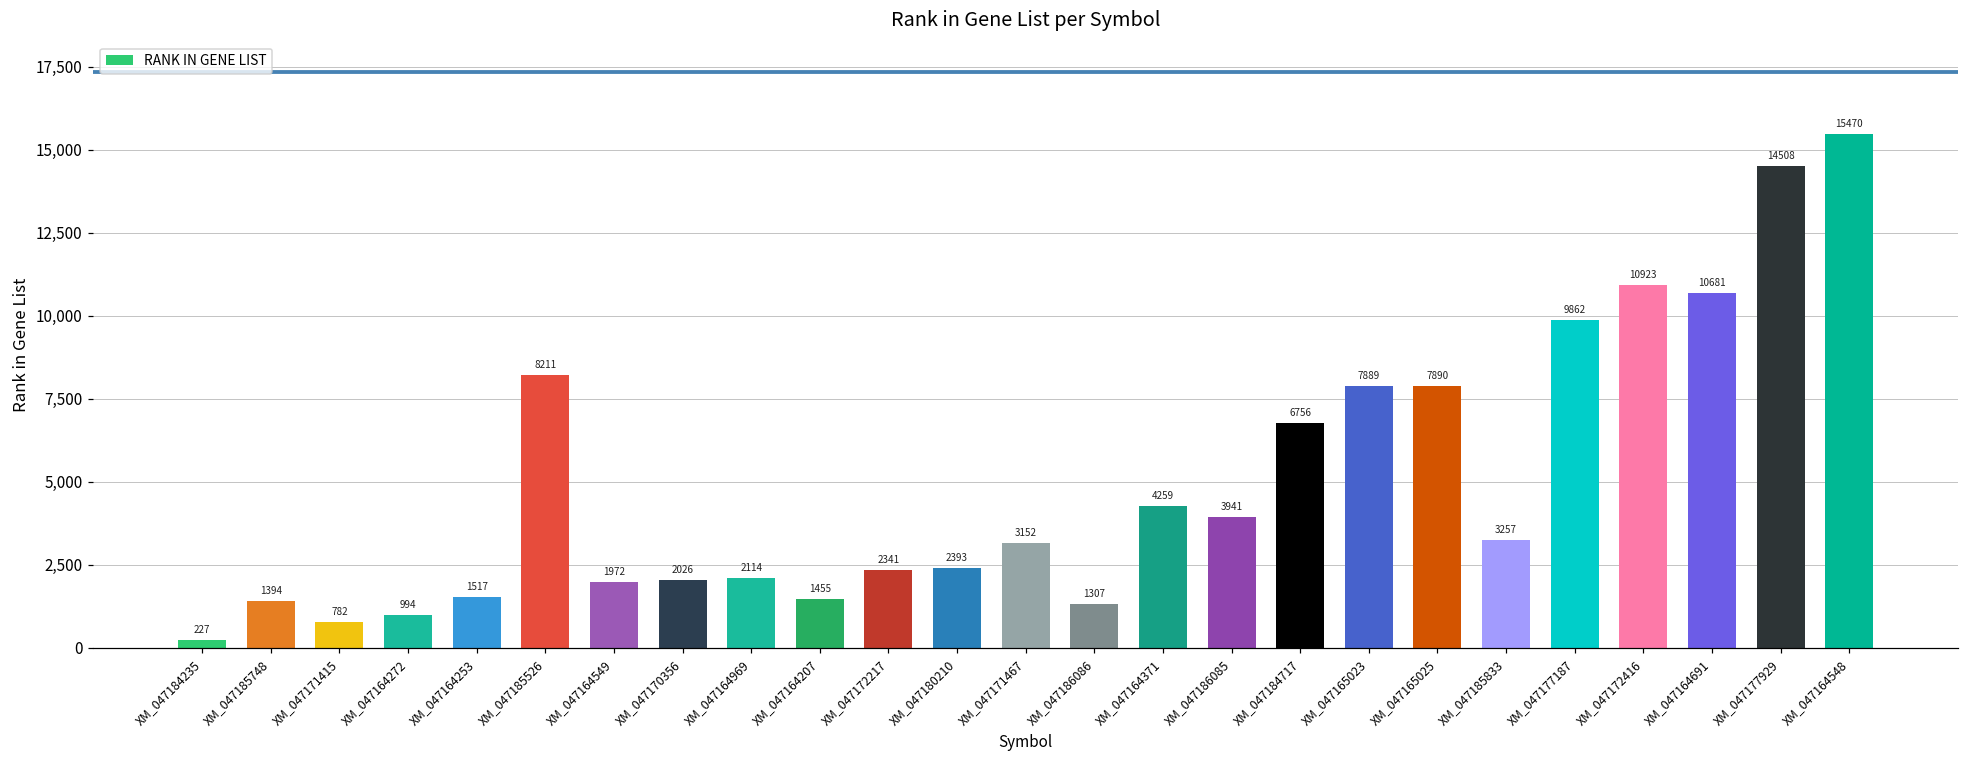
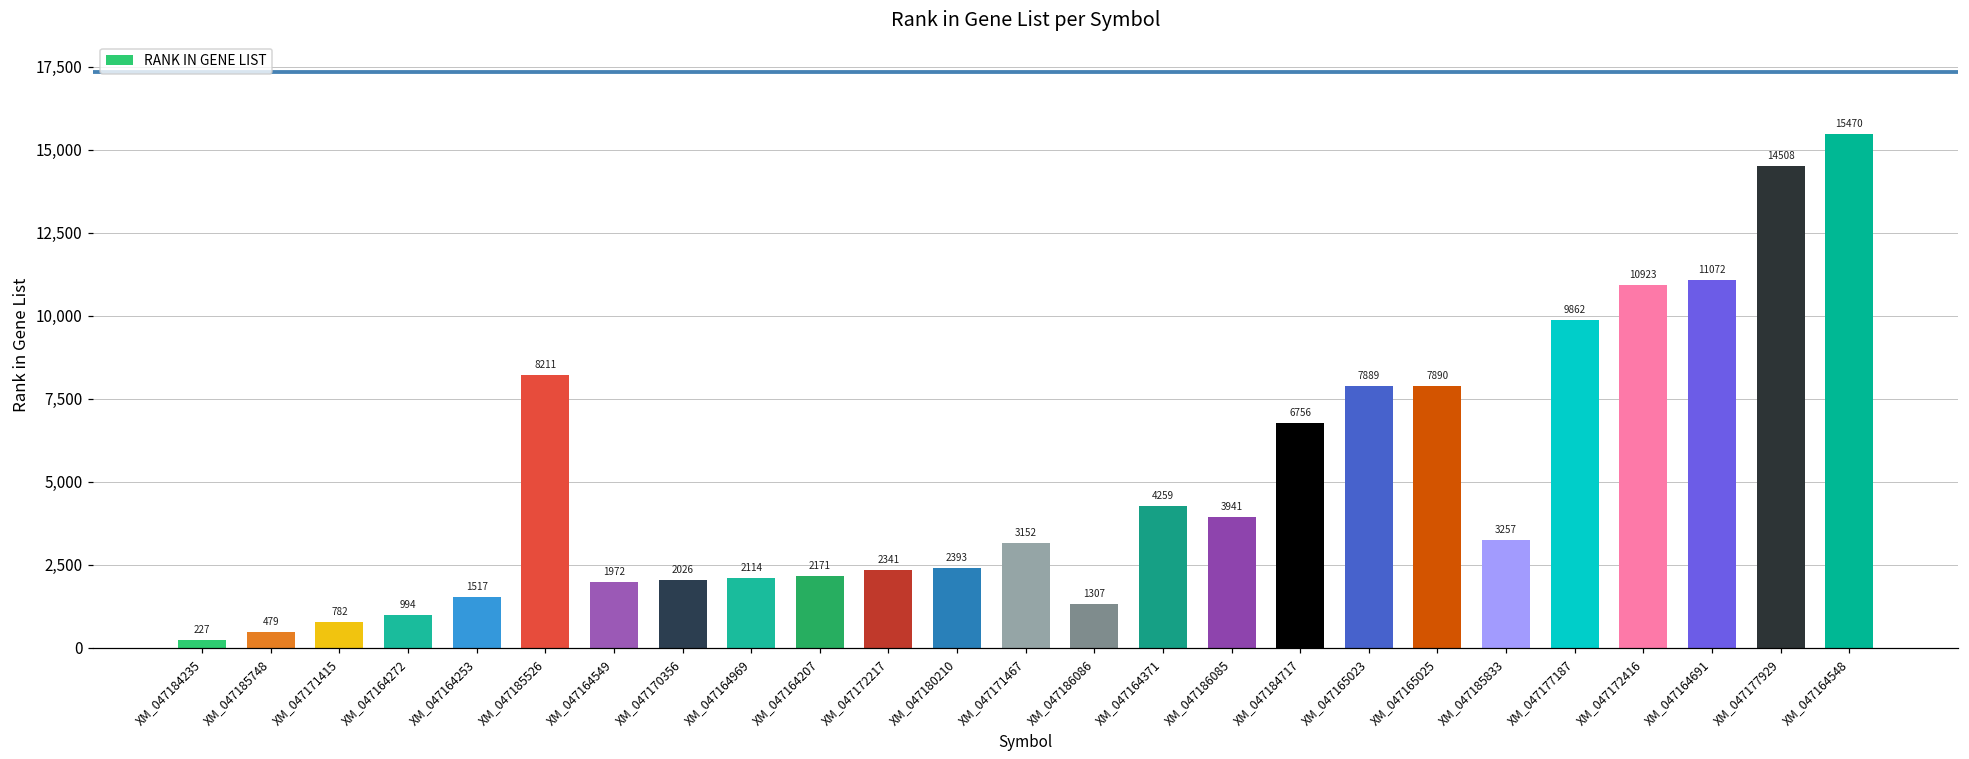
  {
    "XM_047184235": 227,
-   "XM_047185748": 1394,
+   "XM_047185748": 479,
    "XM_047171415": 782,
    "XM_047164272": 994,
    "XM_047164253": 1517,
    "XM_047185526": 8211,
    "XM_047164549": 1972,
    "XM_047170356": 2026,
    "XM_047164969": 2114,
-   "XM_047164207": 1455,
+   "XM_047164207": 2171,
    "XM_047172217": 2341,
    "XM_047180210": 2393,
    "XM_047171467": 3152,
    "XM_047186086": 1307,
    "XM_047164371": 4259,
    "XM_047186085": 3941,
    "XM_047184717": 6756,
    "XM_047165023": 7889,
    "XM_047165025": 7890,
    "XM_047185833": 3257,
    "XM_047177187": 9862,
    "XM_047172416": 10923,
-   "XM_047164691": 10681,
+   "XM_047164691": 11072,
    "XM_047177929": 14508,
    "XM_047164548": 15470
  }
